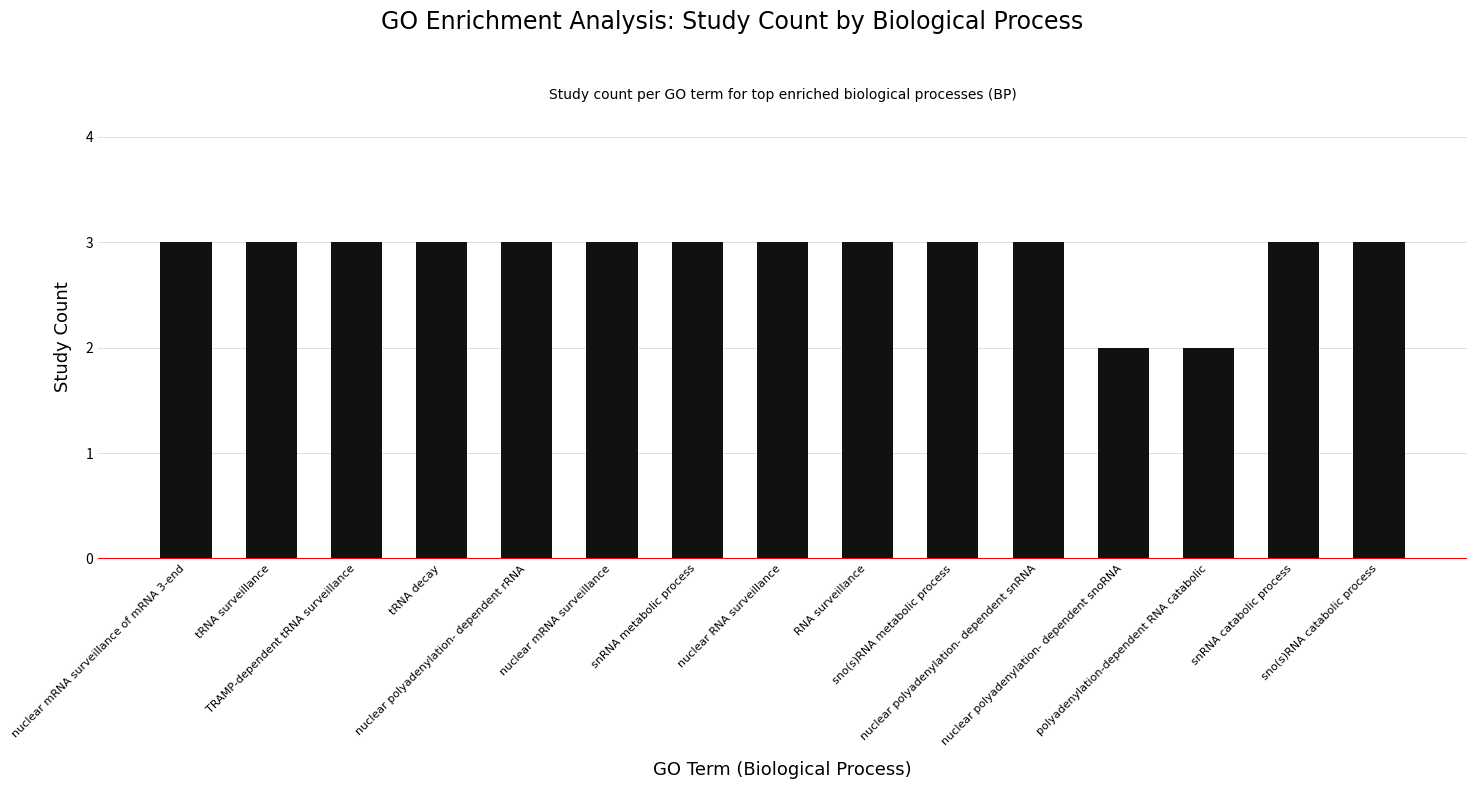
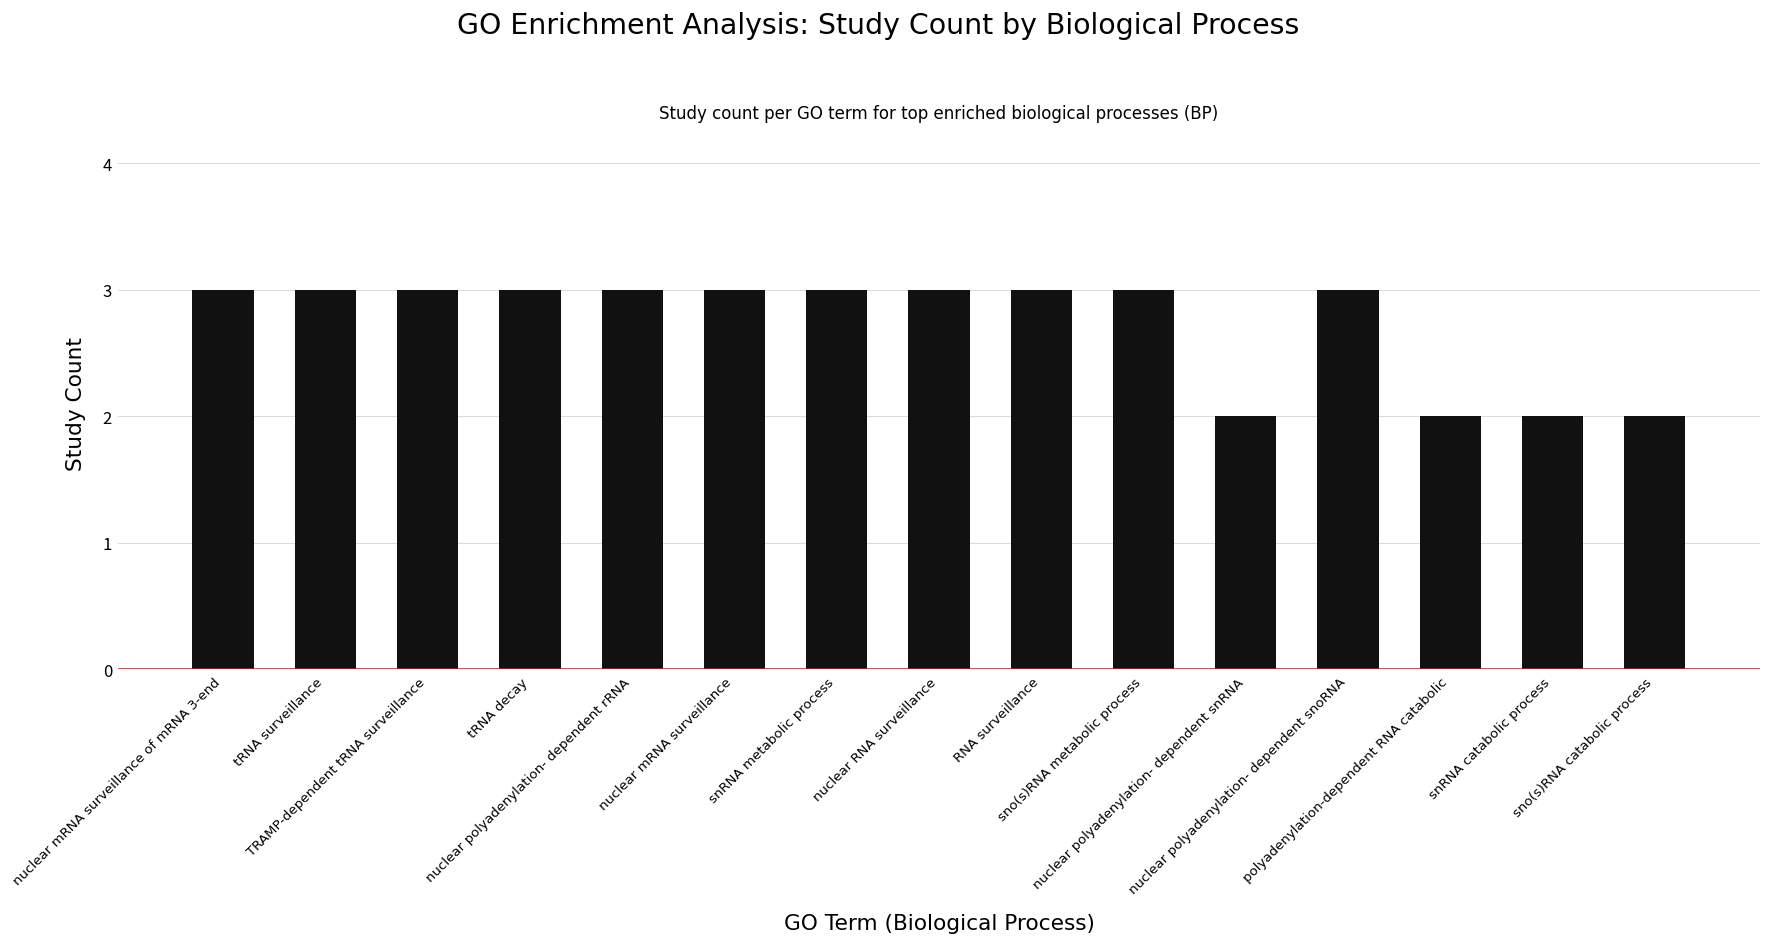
  {
    "nuclear mRNA surveillance of mRNA 3-end": 3,
    "tRNA surveillance": 3,
    "TRAMP-dependent tRNA surveillance": 3,
    "tRNA decay": 3,
    "nuclear polyadenylation- dependent rRNA": 3,
    "nuclear mRNA surveillance": 3,
    "snRNA metabolic process": 3,
    "nuclear RNA surveillance": 3,
    "RNA surveillance": 3,
    "sno(s)RNA metabolic process": 3,
-   "nuclear polyadenylation- dependent snRNA": 3,
-   "nuclear polyadenylation- dependent snoRNA": 2,
+   "nuclear polyadenylation- dependent snRNA": 2,
+   "nuclear polyadenylation- dependent snoRNA": 3,
    "polyadenylation-dependent RNA catabolic": 2,
-   "snRNA catabolic process": 3,
-   "sno(s)RNA catabolic process": 3
+   "snRNA catabolic process": 2,
+   "sno(s)RNA catabolic process": 2
  }
